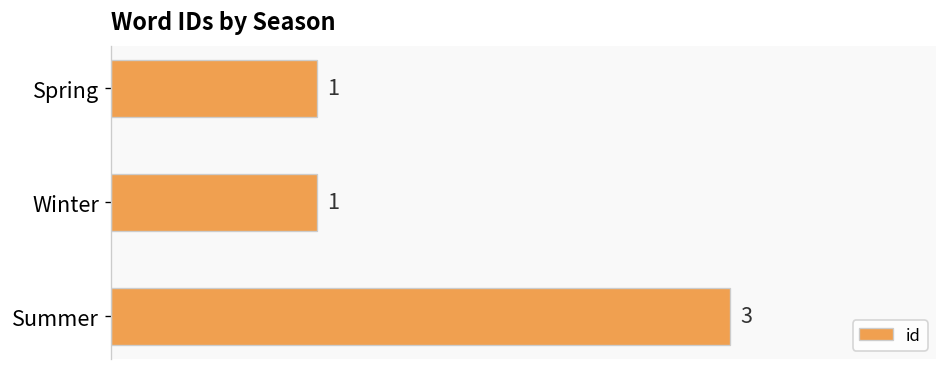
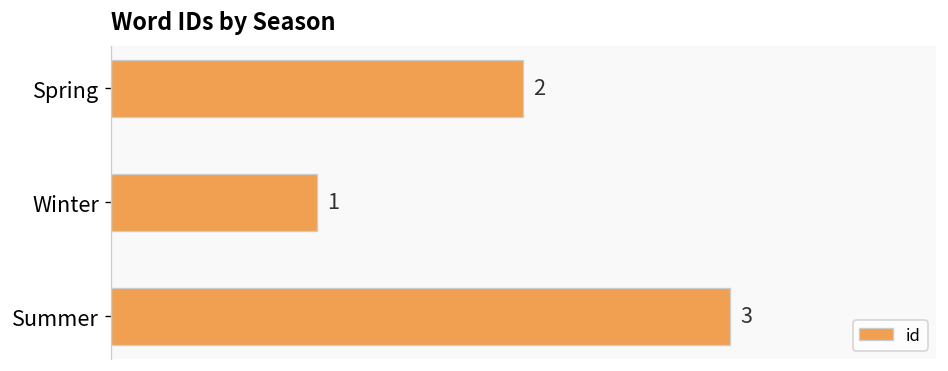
  {
-   "Spring": 1,
+   "Spring": 2,
    "Winter": 1,
    "Summer": 3
  }
